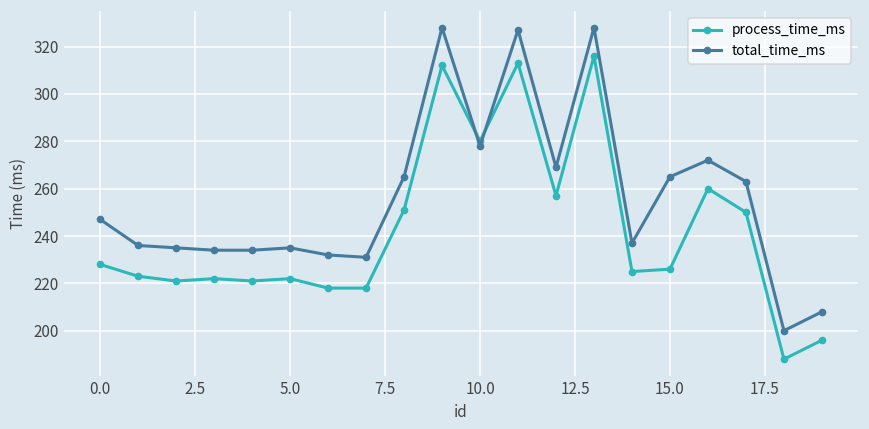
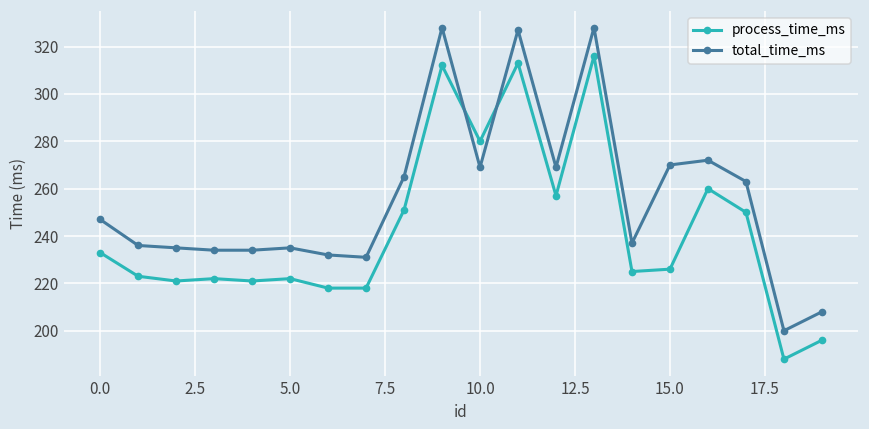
  {
    "process_time_ms": {
-     "0.0": 228,
+     "0.0": 233,
      "5.0": 222,
      "10.0": 280,
      "15.0": 226
    },
    "total_time_ms": {
      "0.0": 247,
      "5.0": 235,
-     "10.0": 278,
-     "15.0": 265
+     "10.0": 269,
+     "15.0": 270
    }
  }
